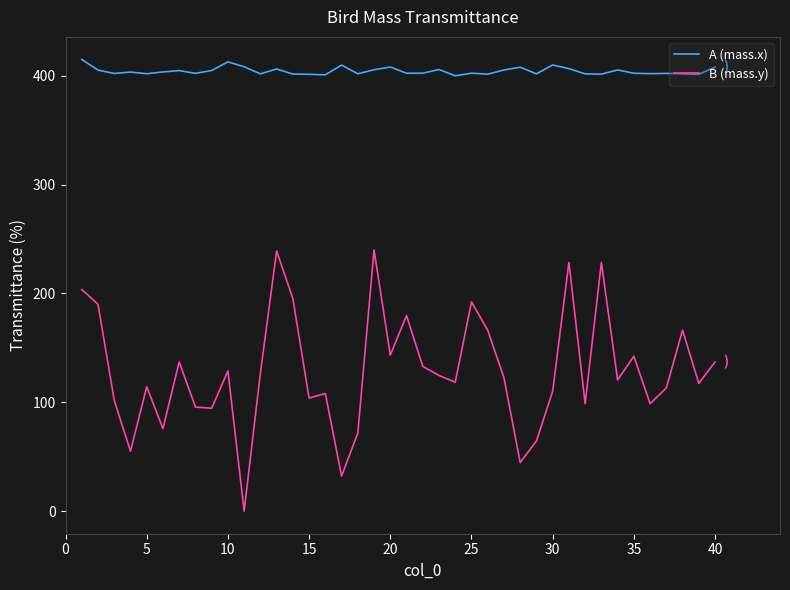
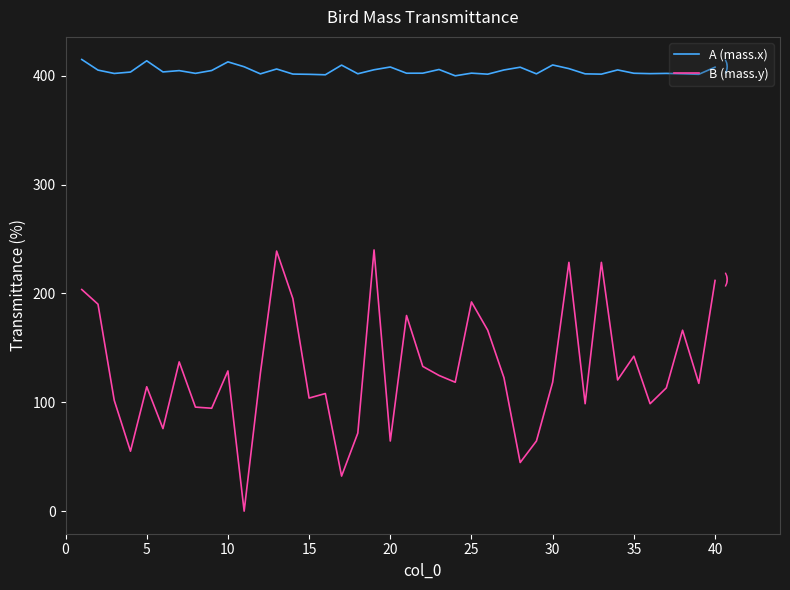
  {
    "A (mass.x)": {
-     "5": 402,
+     "5": 414,
      "10": 413,
      "15": 401,
      "20": 408,
      "25": 402,
      "30": 410,
      "35": 402
    },
    "B (mass.y)": {
      "5": 114,
      "10": 129,
      "15": 104,
-     "20": 143,
+     "20": 64,
      "25": 192,
-     "30": 110,
+     "30": 118,
      "35": 142,
-     "40": 137
+     "40": 212
    }
  }
